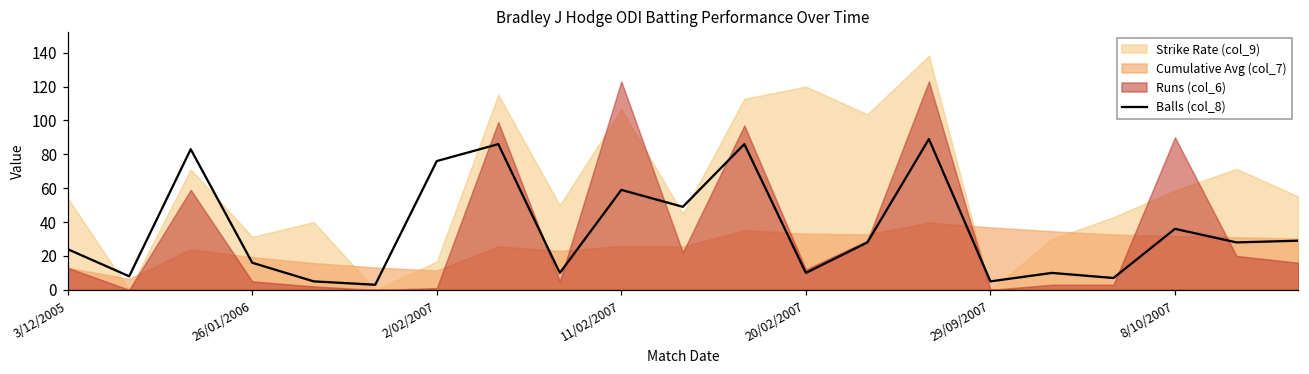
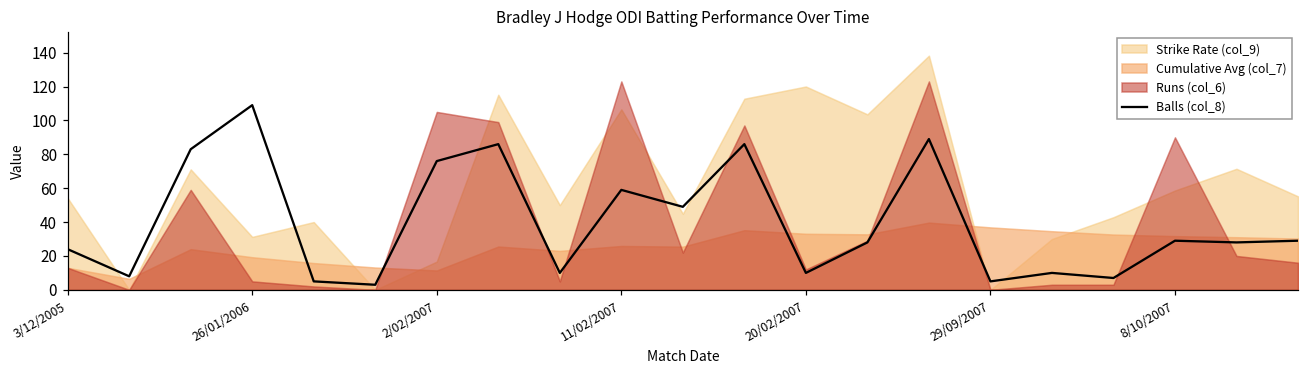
  {
    "Balls (col_8)": {
      "3/12/2005": 24,
-     "26/01/2006": 16,
+     "26/01/2006": 109,
      "2/02/2007": 76,
      "11/02/2007": 59,
      "20/02/2007": 10,
      "29/09/2007": 5,
-     "8/10/2007": 36
+     "8/10/2007": 29
    },
    "Runs (col_6)": {
      "26/01/2006": 5,
-     "2/02/2007": 1,
+     "2/02/2007": 105,
      "11/02/2007": 123,
      "20/02/2007": 12,
      "8/10/2007": 90
    }
  }
